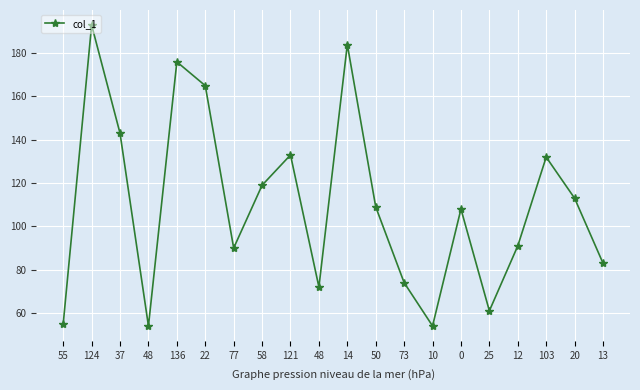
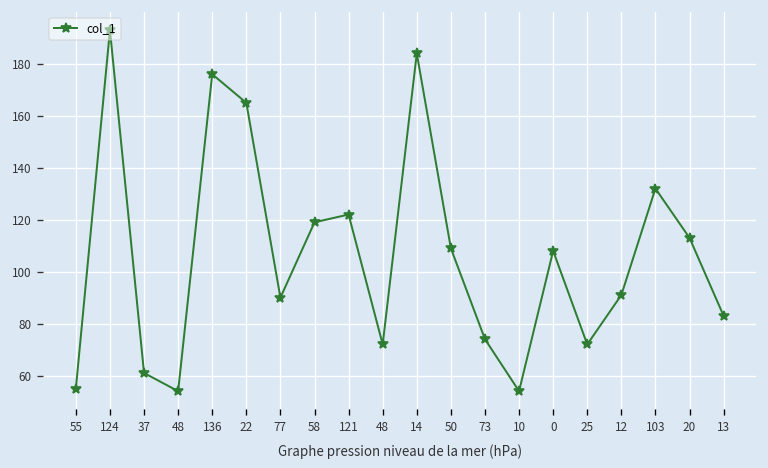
  {
    "55": 55,
-   "37": 143,
+   "37": 61,
    "136": 176,
    "22": 165,
    "77": 90,
    "58": 119,
-   "121": 133,
+   "121": 122,
    "14": 184,
    "50": 109,
    "73": 74,
    "10": 54,
    "0": 108,
-   "25": 61,
+   "25": 72,
    "12": 91,
    "103": 132,
    "20": 113,
    "13": 83
  }
